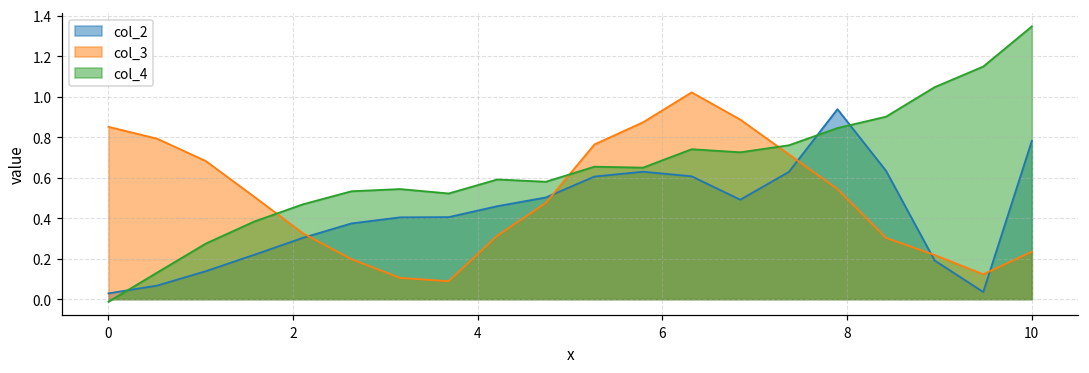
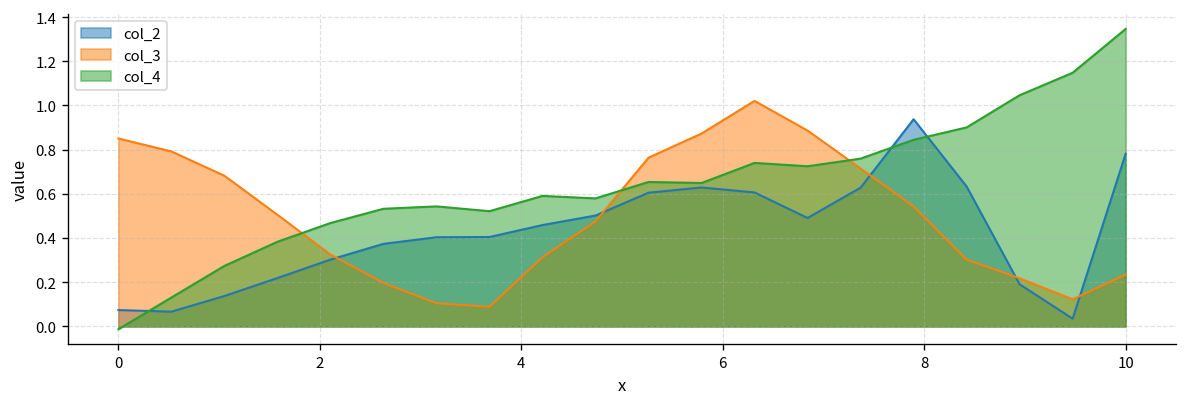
  {
    "col_2": {
-     "0": 0.03,
+     "0": 0.07,
      "10": 0.78
    },
    "col_3": {
      "0": 0.85,
      "10": 0.23
    }
  }
